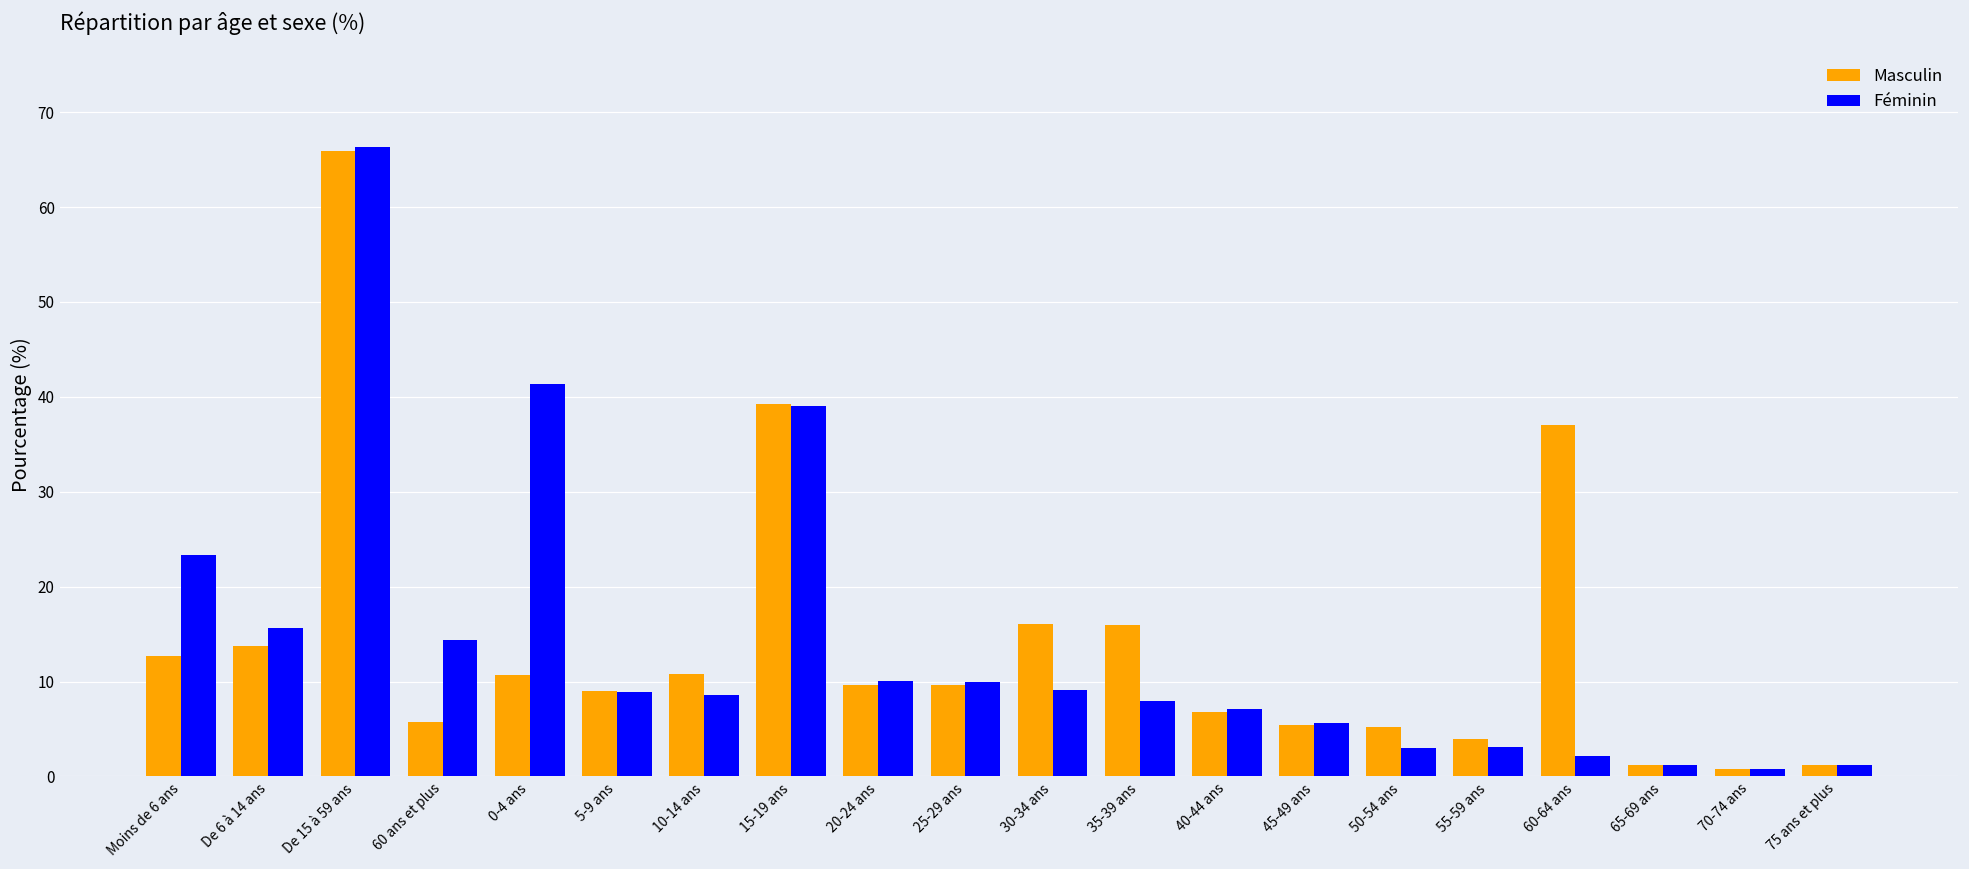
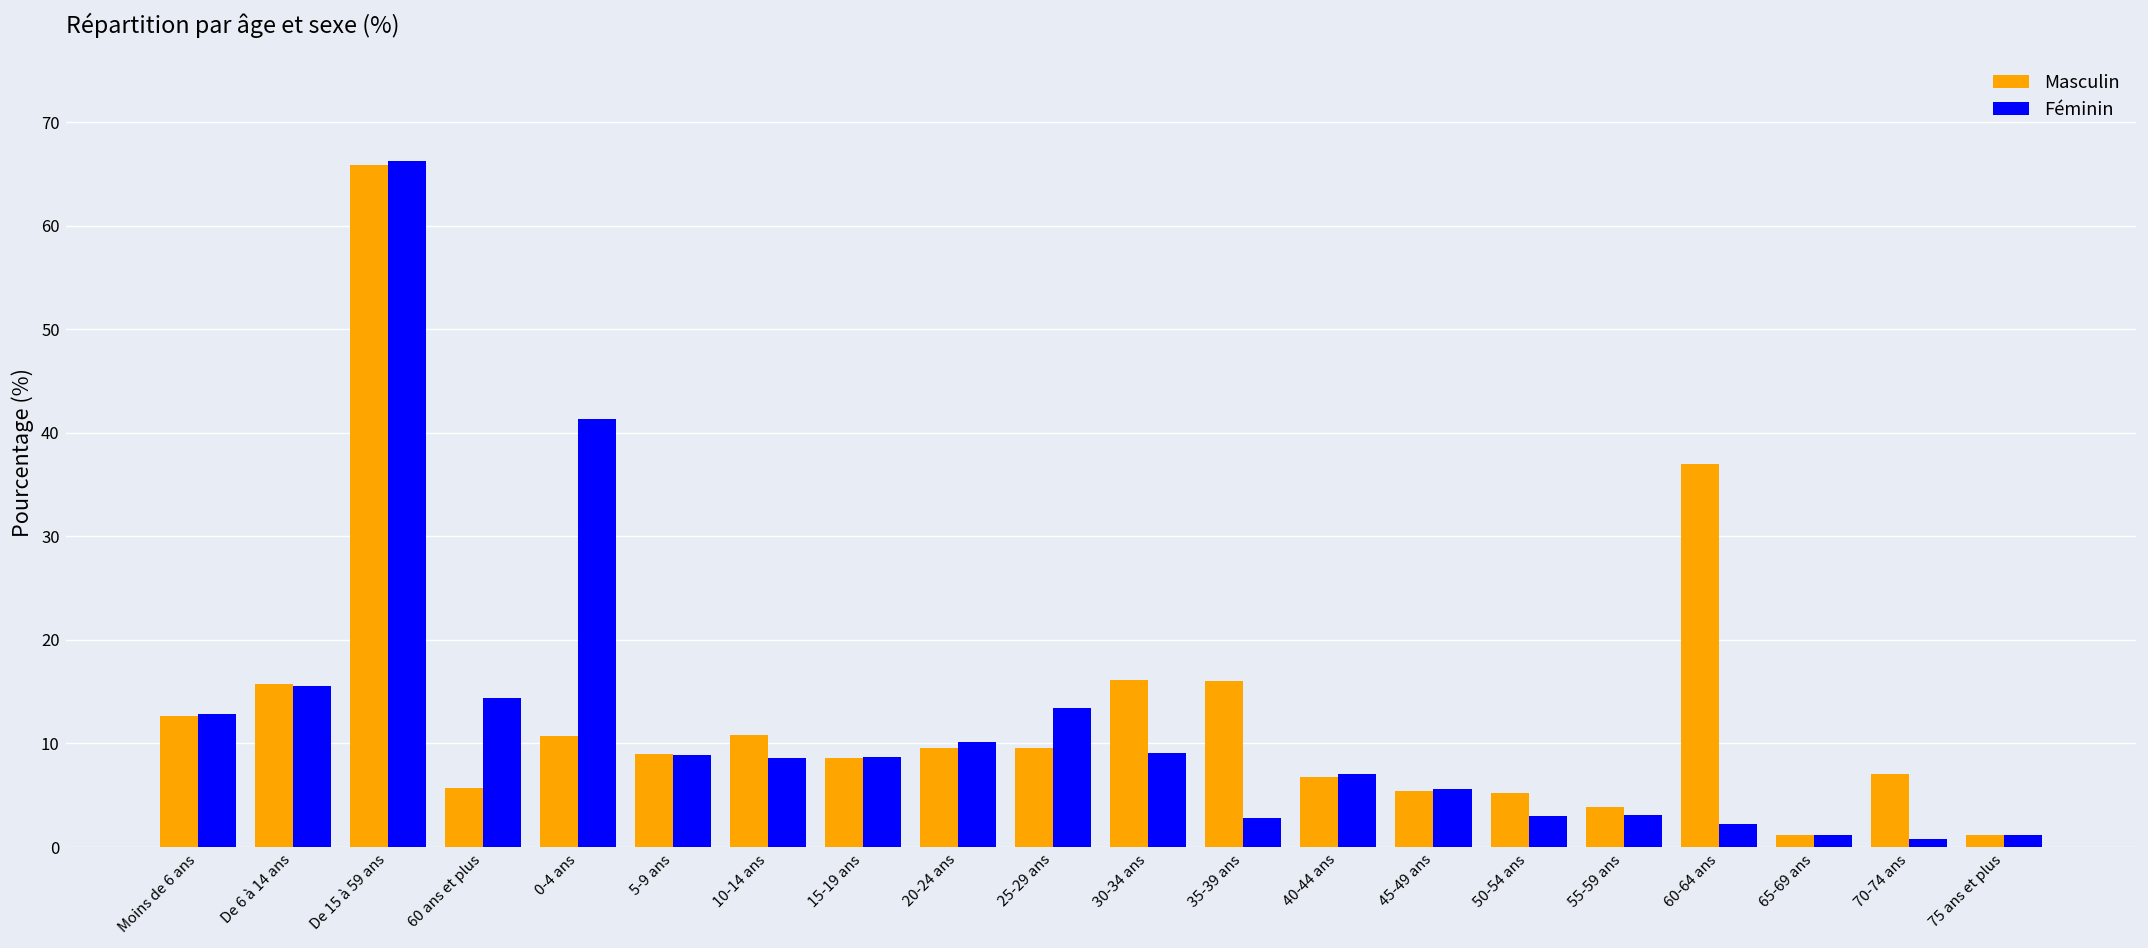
  {
    "Masculin": {
      "Moins de 6 ans": 13,
-     "De 6 à 14 ans": 14,
+     "De 6 à 14 ans": 16,
      "De 15 à 59 ans": 66,
      "60 ans et plus": 6,
      "0-4 ans": 11,
      "5-9 ans": 9,
      "10-14 ans": 11,
-     "15-19 ans": 39,
+     "15-19 ans": 9,
      "20-24 ans": 10,
      "25-29 ans": 10,
      "30-34 ans": 16,
      "35-39 ans": 16,
      "40-44 ans": 7,
      "45-49 ans": 5,
      "50-54 ans": 5,
      "55-59 ans": 4,
      "60-64 ans": 37,
      "65-69 ans": 1,
-     "70-74 ans": 1,
+     "70-74 ans": 7,
      "75 ans et plus": 1
    },
    "Féminin": {
-     "Moins de 6 ans": 23,
+     "Moins de 6 ans": 13,
      "De 6 à 14 ans": 16,
      "De 15 à 59 ans": 66,
      "60 ans et plus": 14,
      "0-4 ans": 41,
      "5-9 ans": 9,
      "10-14 ans": 9,
-     "15-19 ans": 39,
+     "15-19 ans": 9,
      "20-24 ans": 10,
-     "25-29 ans": 10,
+     "25-29 ans": 13,
      "30-34 ans": 9,
-     "35-39 ans": 8,
+     "35-39 ans": 3,
      "40-44 ans": 7,
      "45-49 ans": 6,
      "50-54 ans": 3,
      "55-59 ans": 3,
      "60-64 ans": 2,
      "65-69 ans": 1,
      "70-74 ans": 1,
      "75 ans et plus": 1
    }
  }
